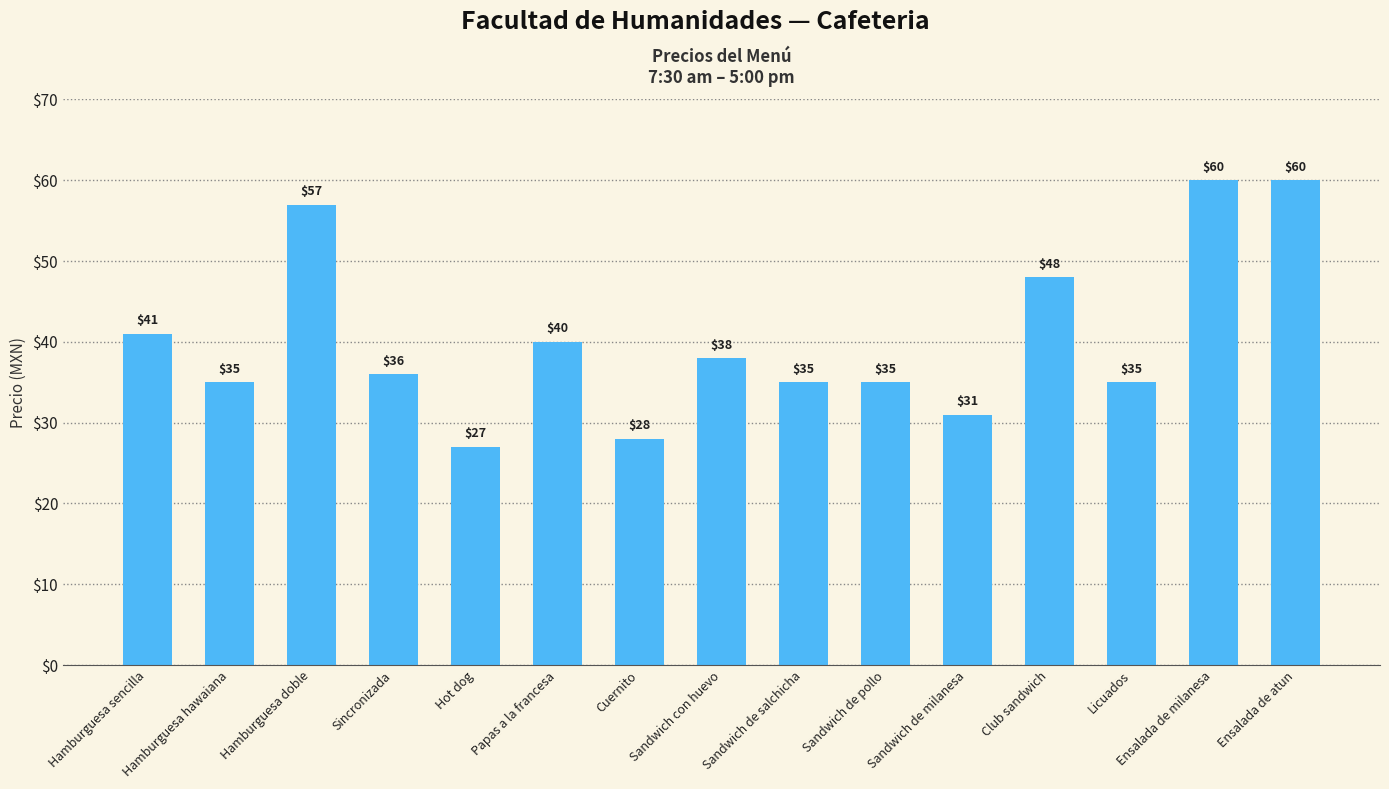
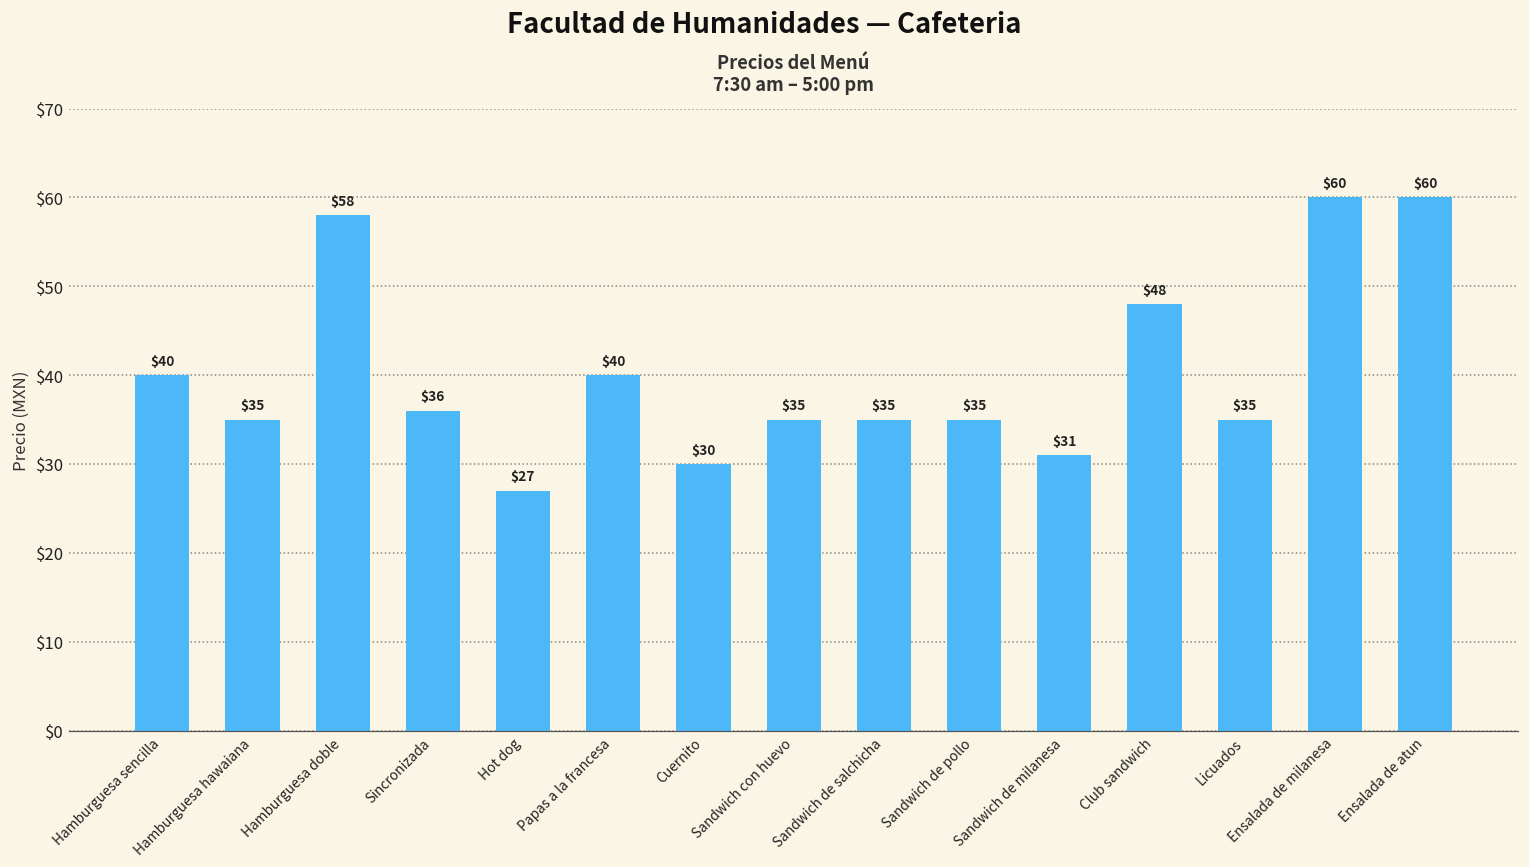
  {
-   "Hamburguesa sencilla": "$41",
+   "Hamburguesa sencilla": "$40",
    "Hamburguesa hawaiana": "$35",
-   "Hamburguesa doble": "$57",
+   "Hamburguesa doble": "$58",
    "Sincronizada": "$36",
    "Hot dog": "$27",
    "Papas a la francesa": "$40",
-   "Cuernito": "$28",
-   "Sandwich con huevo": "$38",
+   "Cuernito": "$30",
+   "Sandwich con huevo": "$35",
    "Sandwich de salchicha": "$35",
    "Sandwich de pollo": "$35",
    "Sandwich de milanesa": "$31",
    "Club sandwich": "$48",
    "Licuados": "$35",
    "Ensalada de milanesa": "$60",
    "Ensalada de atun": "$60"
  }
